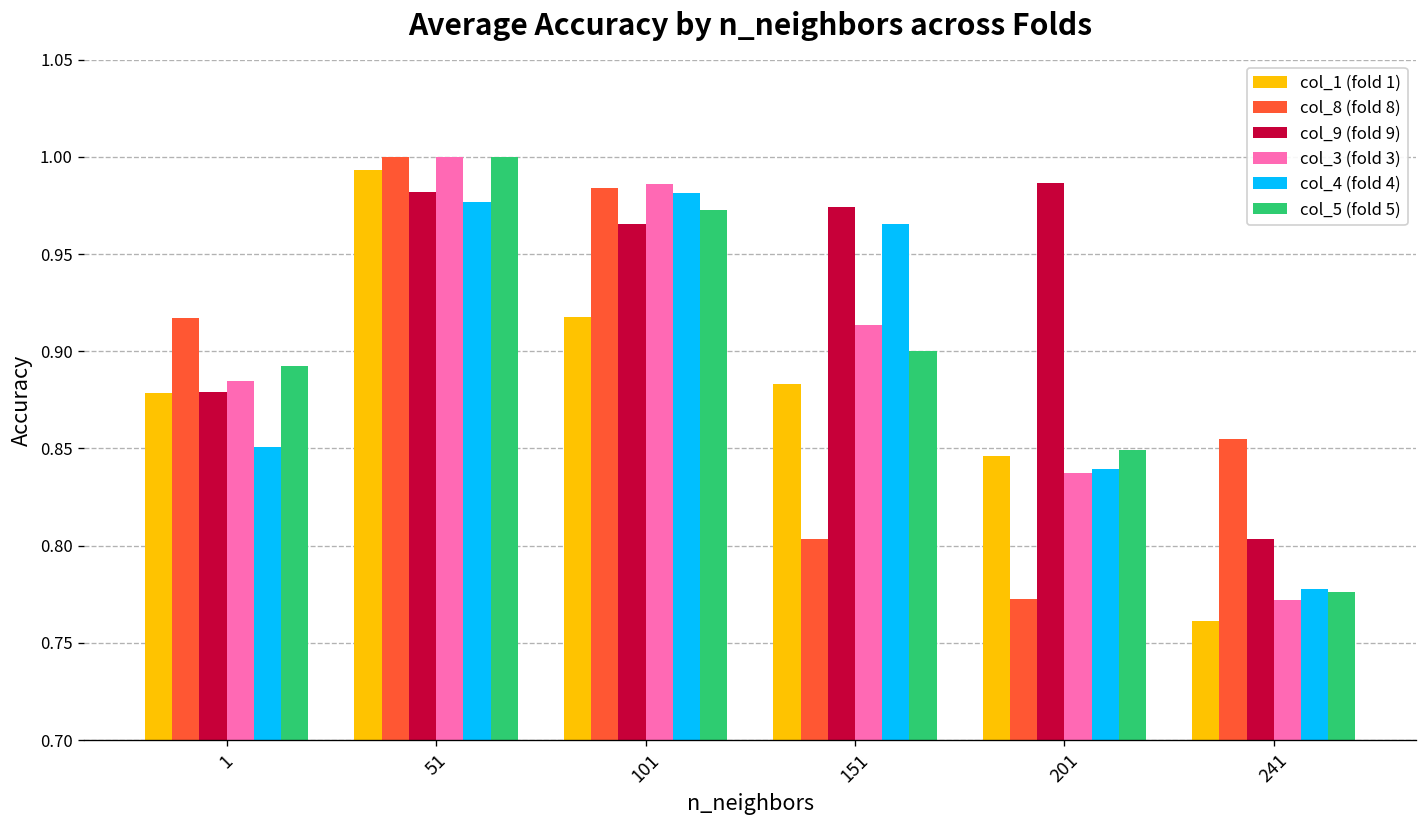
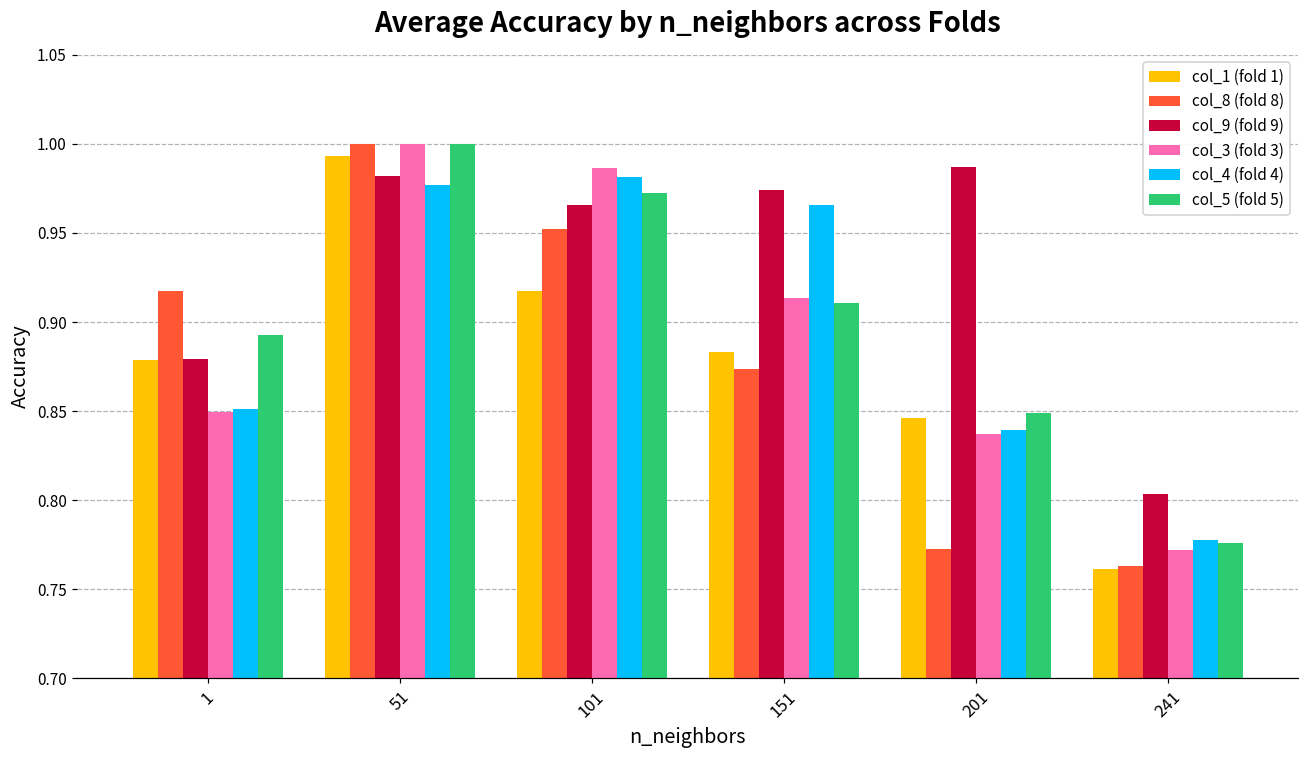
  {
    "col_1 (fold 1)": {
      "1": 0.878,
      "51": 0.993,
      "101": 0.917,
      "151": 0.883,
      "201": 0.846,
      "241": 0.761
    },
    "col_8 (fold 8)": {
      "1": 0.917,
      "51": 1.000,
-     "101": 0.984,
-     "151": 0.804,
+     "101": 0.952,
+     "151": 0.874,
      "201": 0.772,
-     "241": 0.855
+     "241": 0.763
    },
    "col_9 (fold 9)": {
      "1": 0.879,
      "51": 0.982,
      "101": 0.966,
      "151": 0.974,
      "201": 0.987,
      "241": 0.804
    },
    "col_3 (fold 3)": {
-     "1": 0.885,
+     "1": 0.850,
      "51": 1.000,
      "101": 0.986,
      "151": 0.913,
      "201": 0.837,
      "241": 0.772
    },
    "col_4 (fold 4)": {
      "1": 0.851,
      "51": 0.977,
      "101": 0.982,
      "151": 0.966,
      "201": 0.839,
      "241": 0.778
    },
    "col_5 (fold 5)": {
      "1": 0.892,
      "51": 1.000,
      "101": 0.973,
-     "151": 0.900,
+     "151": 0.911,
      "201": 0.849,
      "241": 0.776
    }
  }
